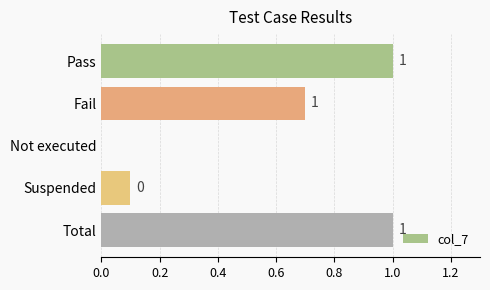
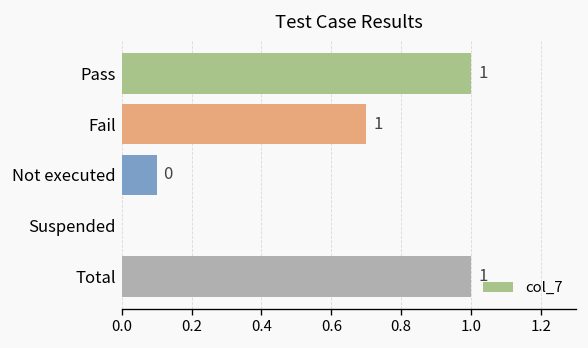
  {
-   "Not executed": 0.0,
-   "Suspended": 0.1
+   "Not executed": 0.1,
+   "Suspended": 0.0
  }
